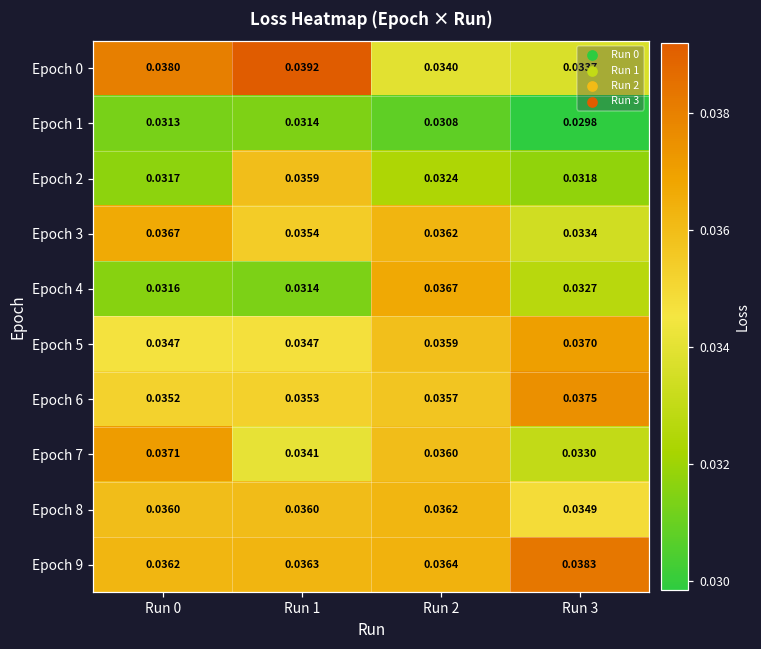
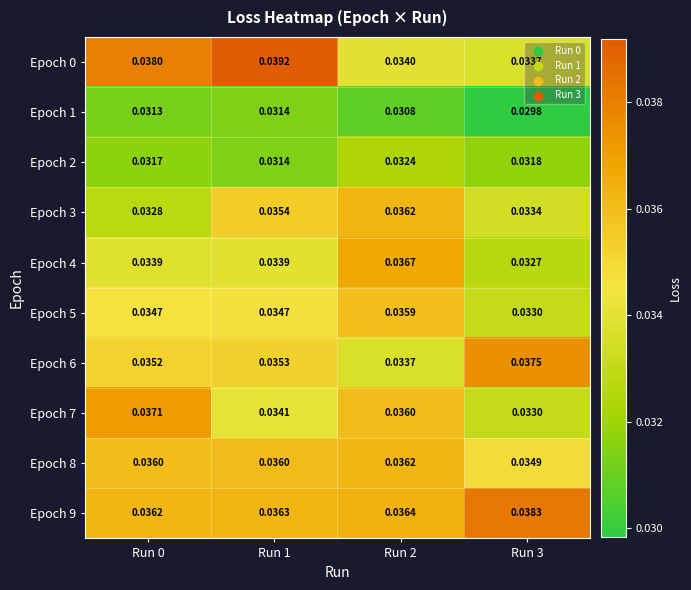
  {
    "Epoch 0": {
      "Run 0": 0.0380,
      "Run 1": 0.0392,
      "Run 2": 0.0340
    },
    "Epoch 1": {
      "Run 0": 0.0313,
      "Run 1": 0.0314,
      "Run 2": 0.0308,
      "Run 3": 0.0298
    },
    "Epoch 2": {
      "Run 0": 0.0317,
-     "Run 1": 0.0359,
+     "Run 1": 0.0314,
      "Run 2": 0.0324,
      "Run 3": 0.0318
    },
    "Epoch 3": {
-     "Run 0": 0.0367,
+     "Run 0": 0.0328,
      "Run 1": 0.0354,
      "Run 2": 0.0362,
      "Run 3": 0.0334
    },
    "Epoch 4": {
-     "Run 0": 0.0316,
-     "Run 1": 0.0314,
+     "Run 0": 0.0339,
+     "Run 1": 0.0339,
      "Run 2": 0.0367,
      "Run 3": 0.0327
    },
    "Epoch 5": {
      "Run 0": 0.0347,
      "Run 1": 0.0347,
      "Run 2": 0.0359,
-     "Run 3": 0.0370
+     "Run 3": 0.0330
    },
    "Epoch 6": {
      "Run 0": 0.0352,
      "Run 1": 0.0353,
-     "Run 2": 0.0357,
+     "Run 2": 0.0337,
      "Run 3": 0.0375
    },
    "Epoch 7": {
      "Run 0": 0.0371,
      "Run 1": 0.0341,
      "Run 2": 0.0360,
      "Run 3": 0.0330
    },
    "Epoch 8": {
      "Run 0": 0.0360,
      "Run 1": 0.0360,
      "Run 2": 0.0362,
      "Run 3": 0.0349
    },
    "Epoch 9": {
      "Run 0": 0.0362,
      "Run 1": 0.0363,
      "Run 2": 0.0364,
      "Run 3": 0.0383
    }
  }
